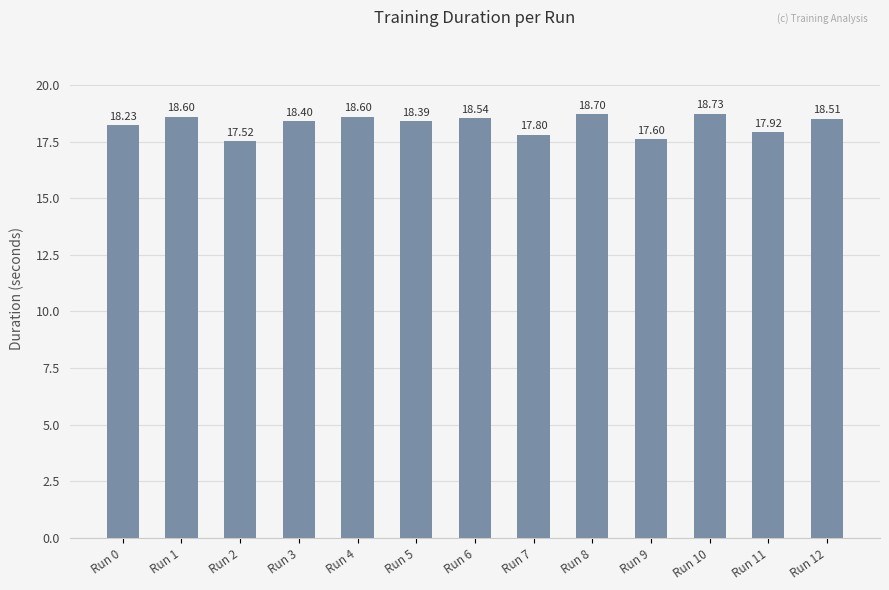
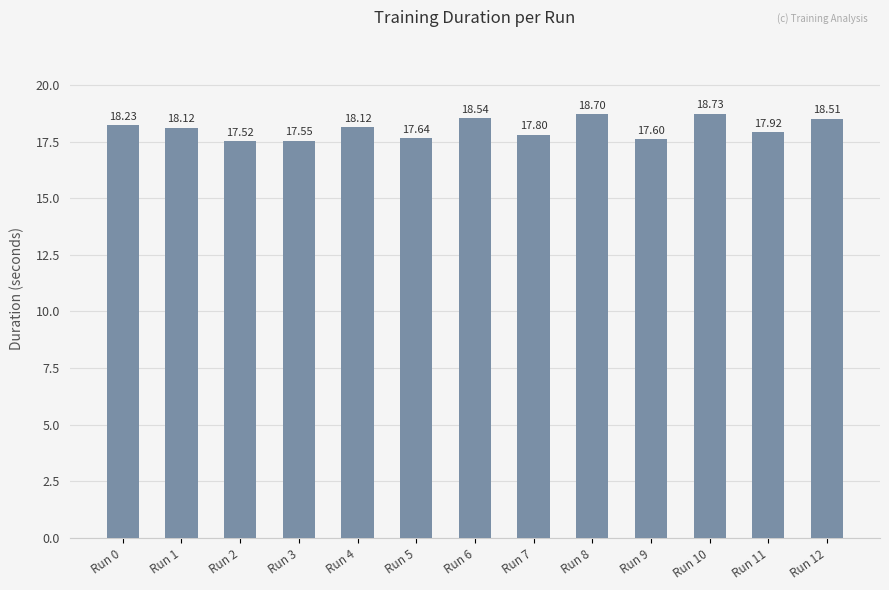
  {
    "Run 0": 18.23,
-   "Run 1": 18.60,
+   "Run 1": 18.12,
    "Run 2": 17.52,
-   "Run 3": 18.40,
-   "Run 4": 18.60,
-   "Run 5": 18.39,
+   "Run 3": 17.55,
+   "Run 4": 18.12,
+   "Run 5": 17.64,
    "Run 6": 18.54,
    "Run 7": 17.80,
    "Run 8": 18.70,
    "Run 9": 17.60,
    "Run 10": 18.73,
    "Run 11": 17.92,
    "Run 12": 18.51
  }
